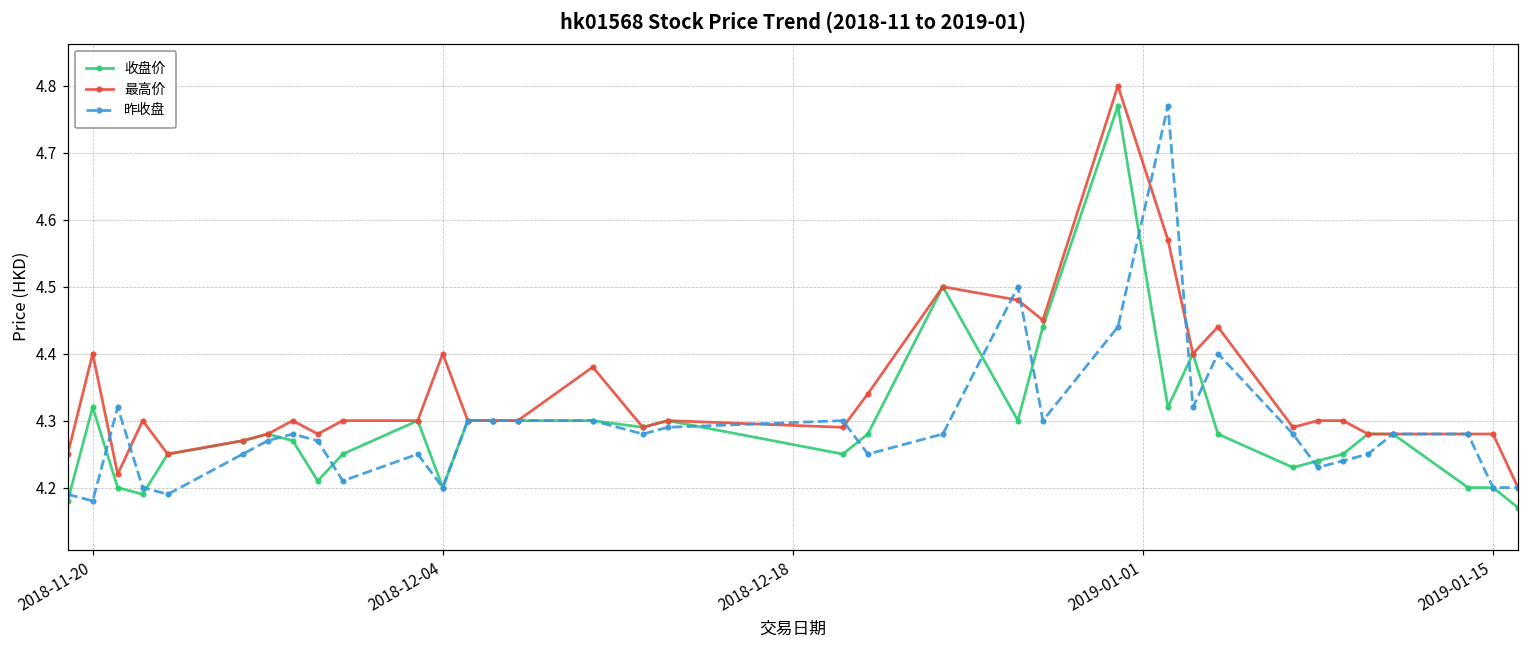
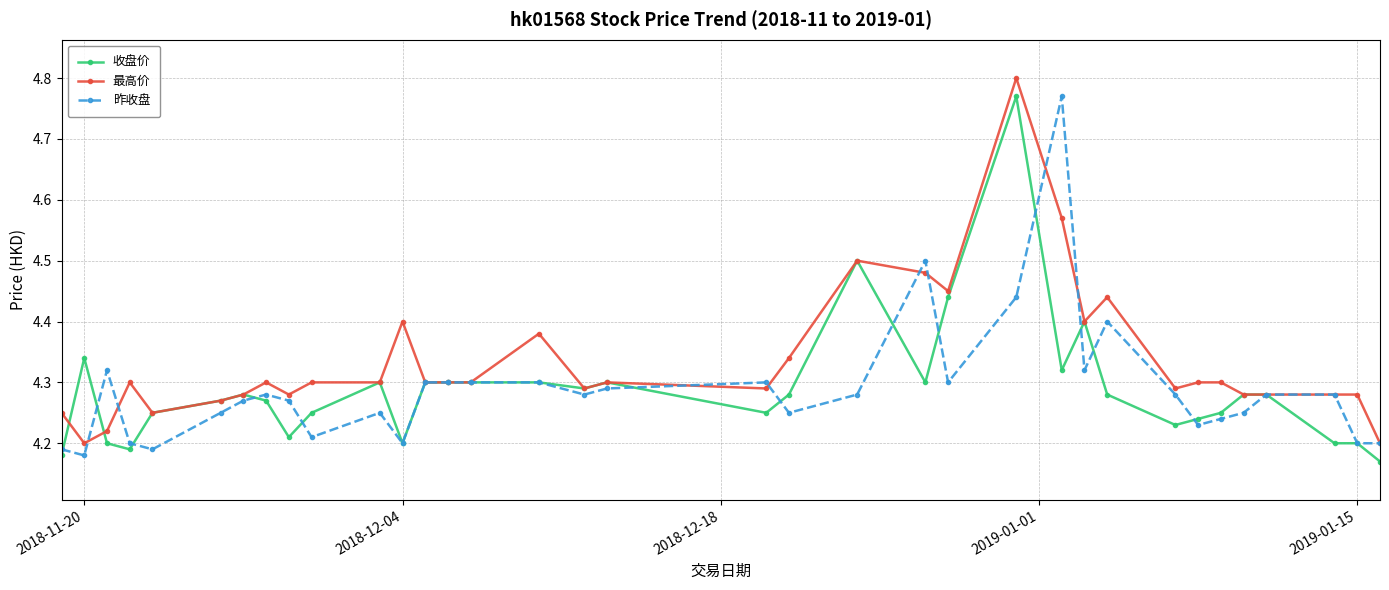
  {
    "收盘价": {
-     "2018-11-20": 4.32
+     "2018-11-20": 4.34
    },
    "最高价": {
-     "2018-11-20": 4.4,
+     "2018-11-20": 4.2,
      "2018-12-04": 4.4,
      "2019-01-15": 4.28
    },
    "昨收盘": {
      "2018-11-20": 4.18
    }
  }
